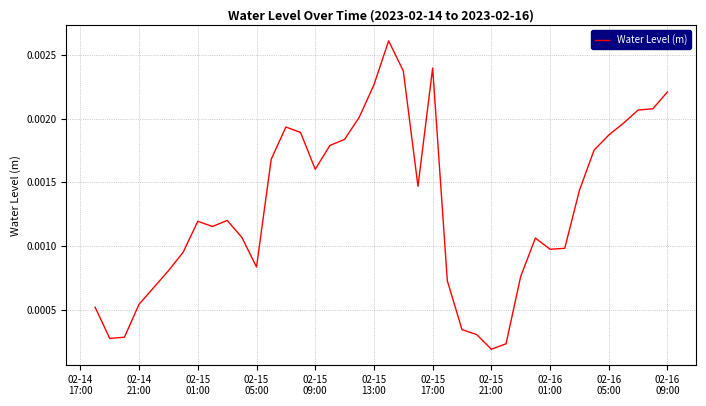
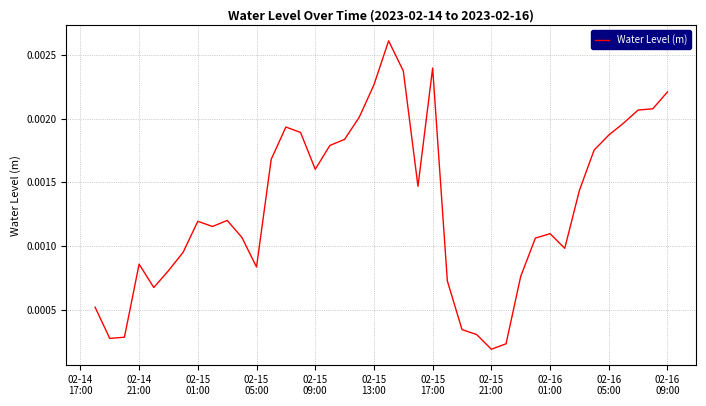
  {
-   "02-14 21:00": 0.00054,
+   "02-14 21:00": 0.00086,
    "02-15 01:00": 0.00119,
    "02-15 05:00": 0.00083,
    "02-15 09:00": 0.00160,
    "02-15 13:00": 0.00226,
    "02-15 17:00": 0.00240,
    "02-15 21:00": 0.00019,
-   "02-16 01:00": 0.00097,
+   "02-16 01:00": 0.00110,
    "02-16 05:00": 0.00187,
    "02-16 09:00": 0.00221
  }
